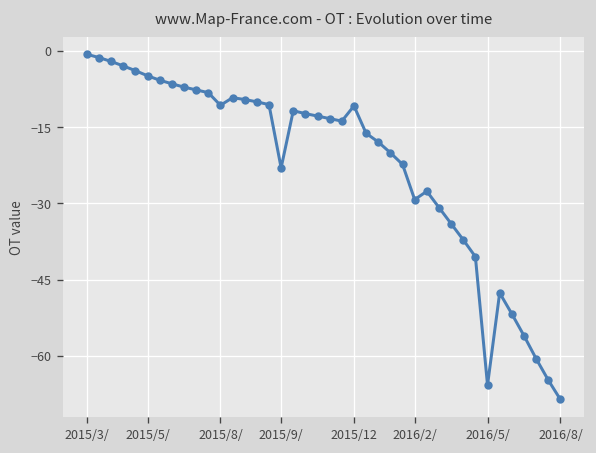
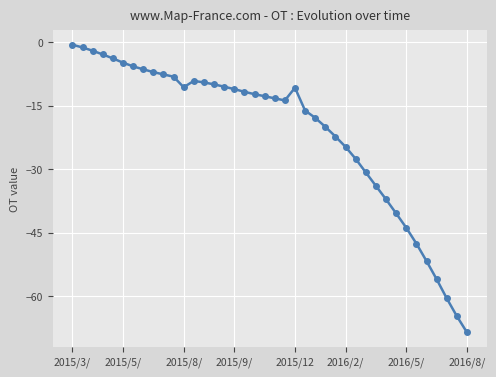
  {
    "2015/3/": -1,
    "2015/5/": -5,
    "2015/8/": -11,
-   "2015/9/": -23,
+   "2015/9/": -11,
    "2015/12": -11,
-   "2016/2/": -29,
-   "2016/5/": -66,
+   "2016/2/": -25,
+   "2016/5/": -44,
    "2016/8/": -69
  }
